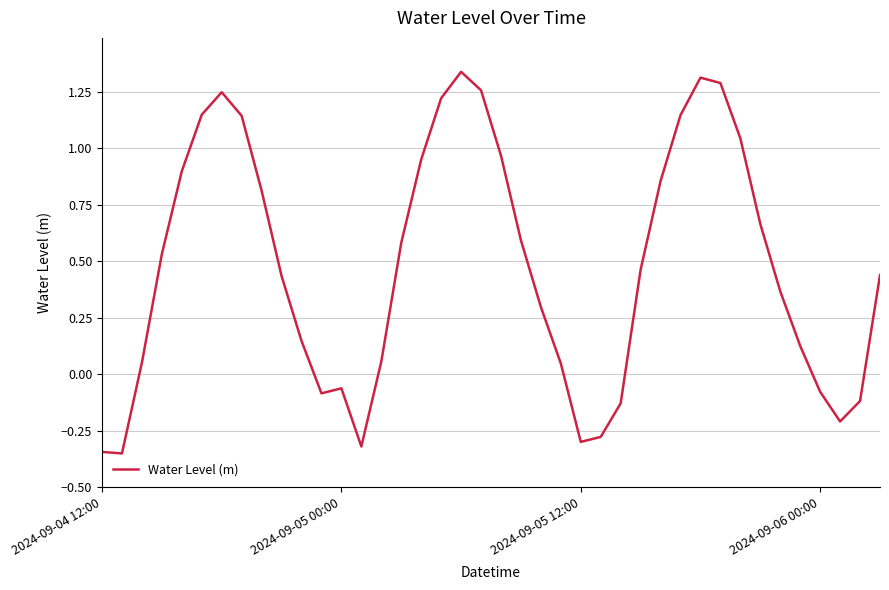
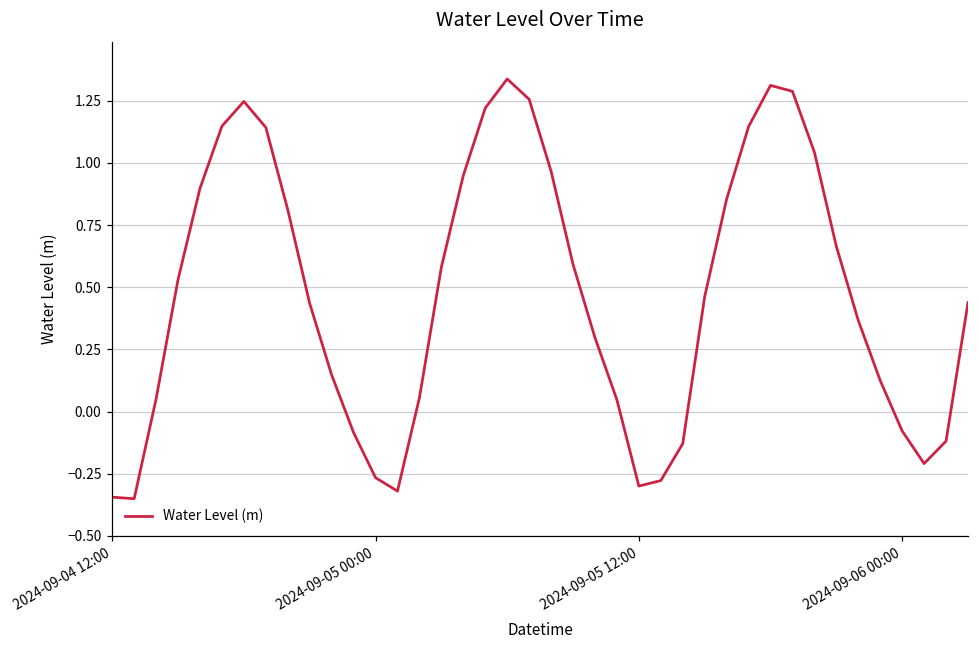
  {
    "2024-09-04 12:00": -0.34,
-   "2024-09-05 00:00": -0.06,
+   "2024-09-05 00:00": -0.27,
    "2024-09-05 12:00": -0.30,
    "2024-09-06 00:00": -0.08
  }
